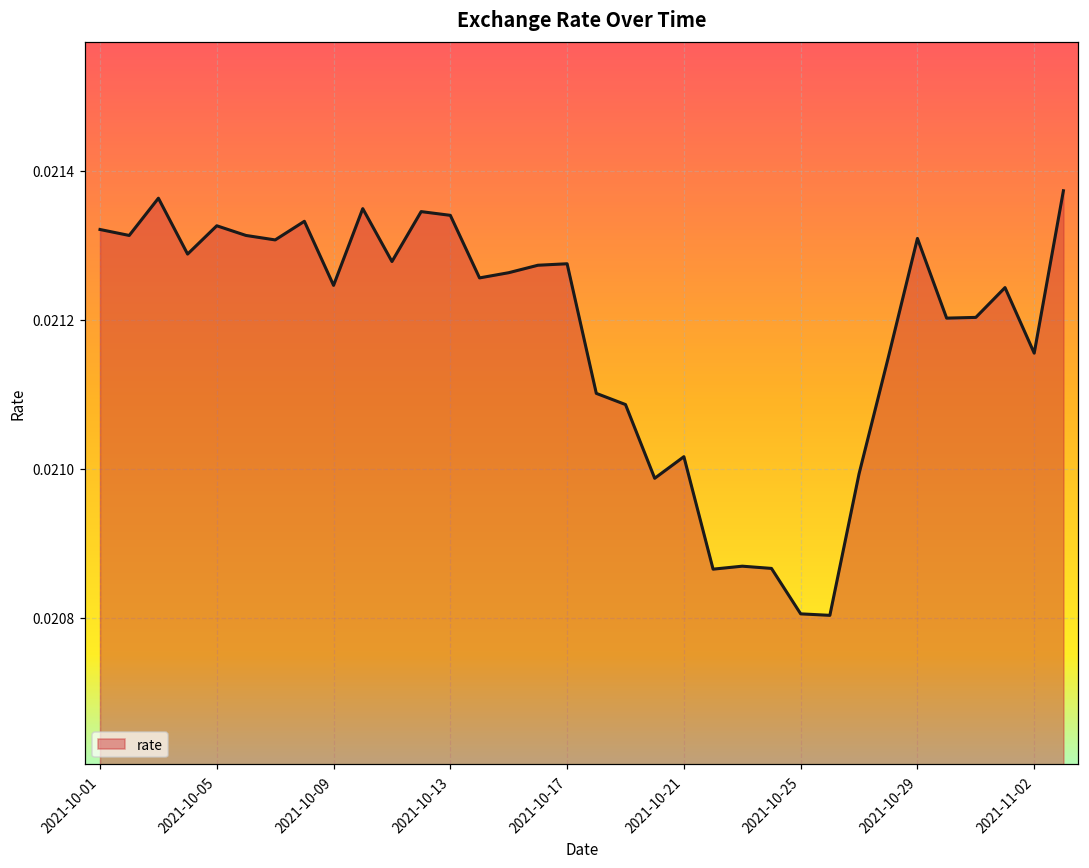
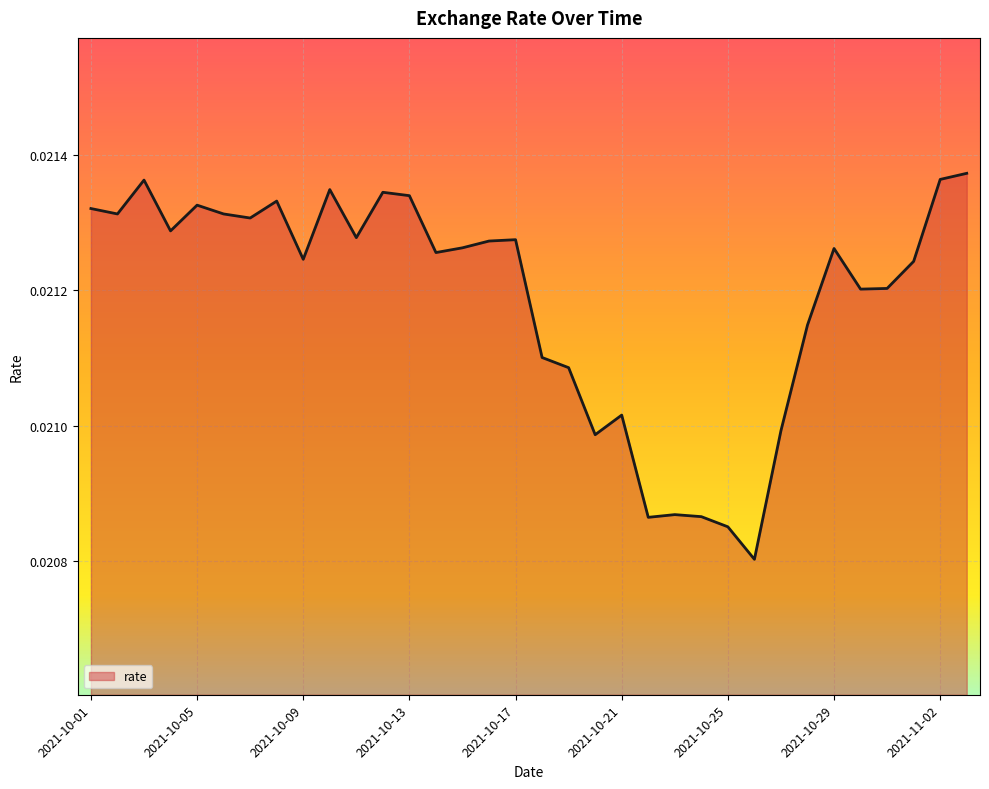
  {
    "2021-10-01": 0.02132,
    "2021-10-05": 0.02133,
    "2021-10-09": 0.02125,
    "2021-10-13": 0.02134,
    "2021-10-17": 0.02128,
    "2021-10-21": 0.02102,
-   "2021-10-25": 0.02081,
-   "2021-10-29": 0.02131,
-   "2021-11-02": 0.02116
+   "2021-10-25": 0.02085,
+   "2021-10-29": 0.02126,
+   "2021-11-02": 0.02136
  }
